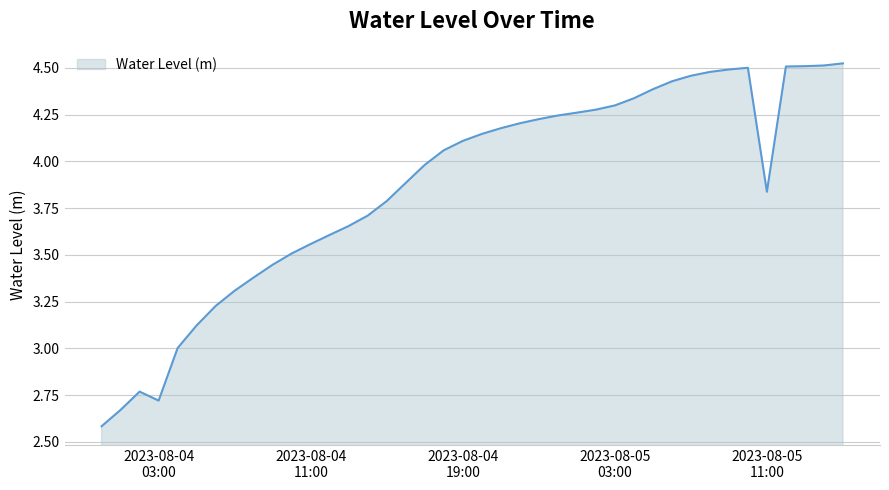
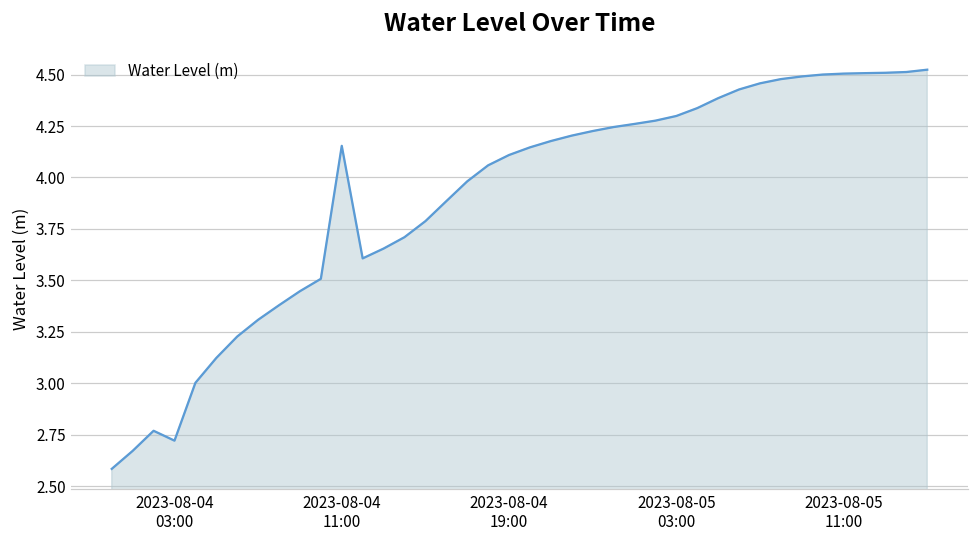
  {
    "2023-08-04 03:00": 2.72,
-   "2023-08-04 11:00": 3.56,
+   "2023-08-04 11:00": 4.15,
    "2023-08-04 19:00": 4.11,
    "2023-08-05 03:00": 4.30,
-   "2023-08-05 11:00": 3.84
+   "2023-08-05 11:00": 4.50
  }
